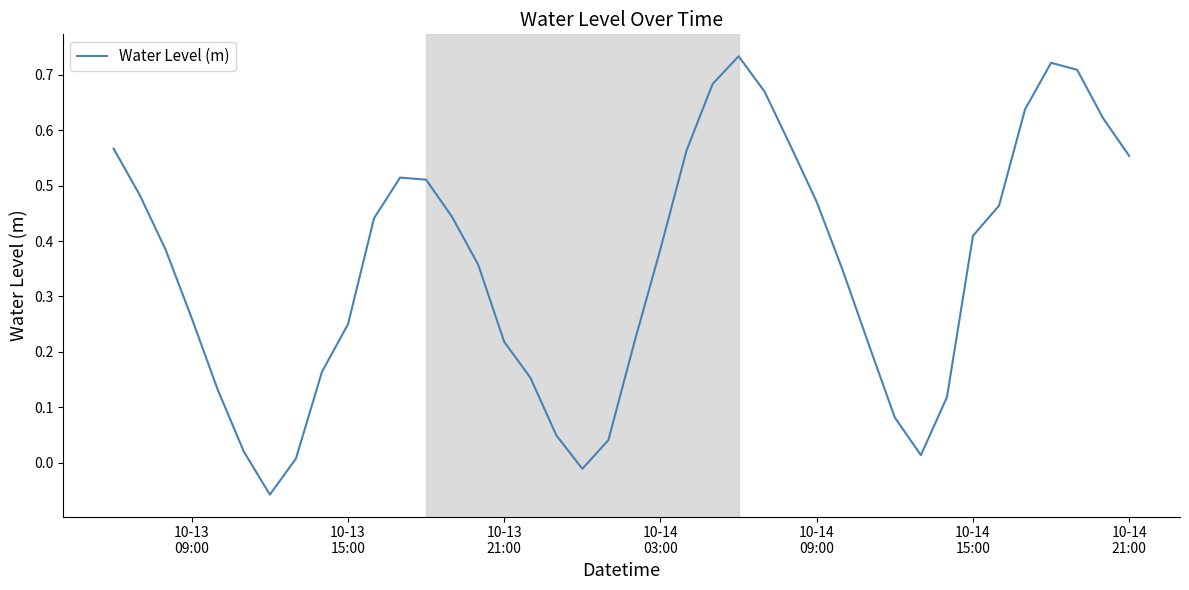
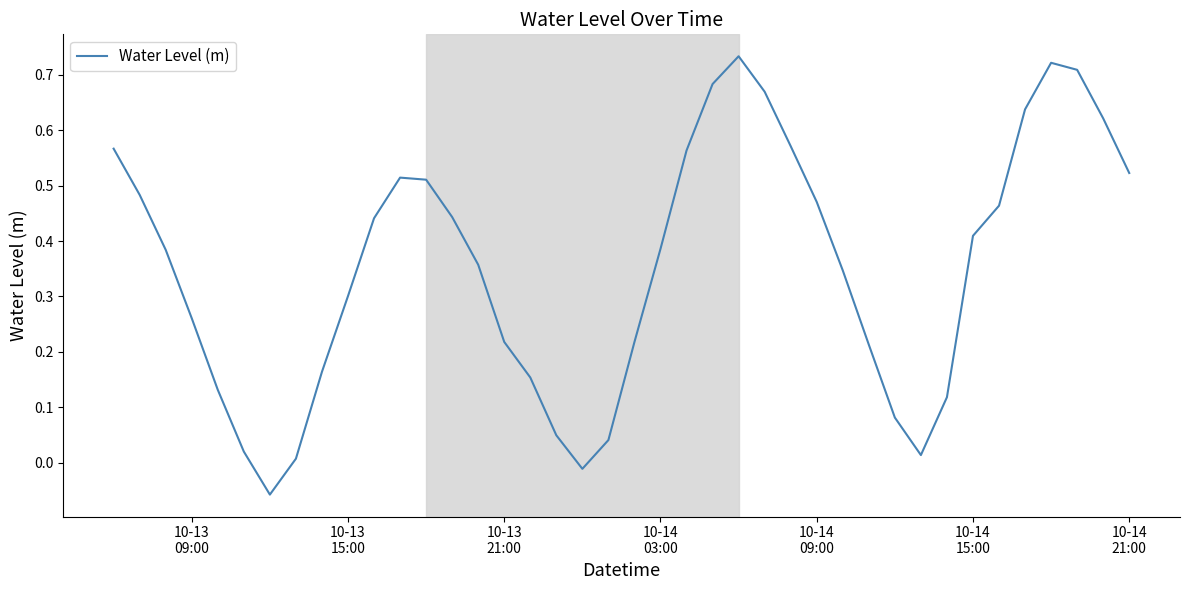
  {
    "10-13 09:00": 0.26,
-   "10-13 15:00": 0.25,
+   "10-13 15:00": 0.30,
    "10-13 21:00": 0.22,
    "10-14 03:00": 0.39,
    "10-14 09:00": 0.47,
    "10-14 15:00": 0.41,
-   "10-14 21:00": 0.55
+   "10-14 21:00": 0.52
  }
